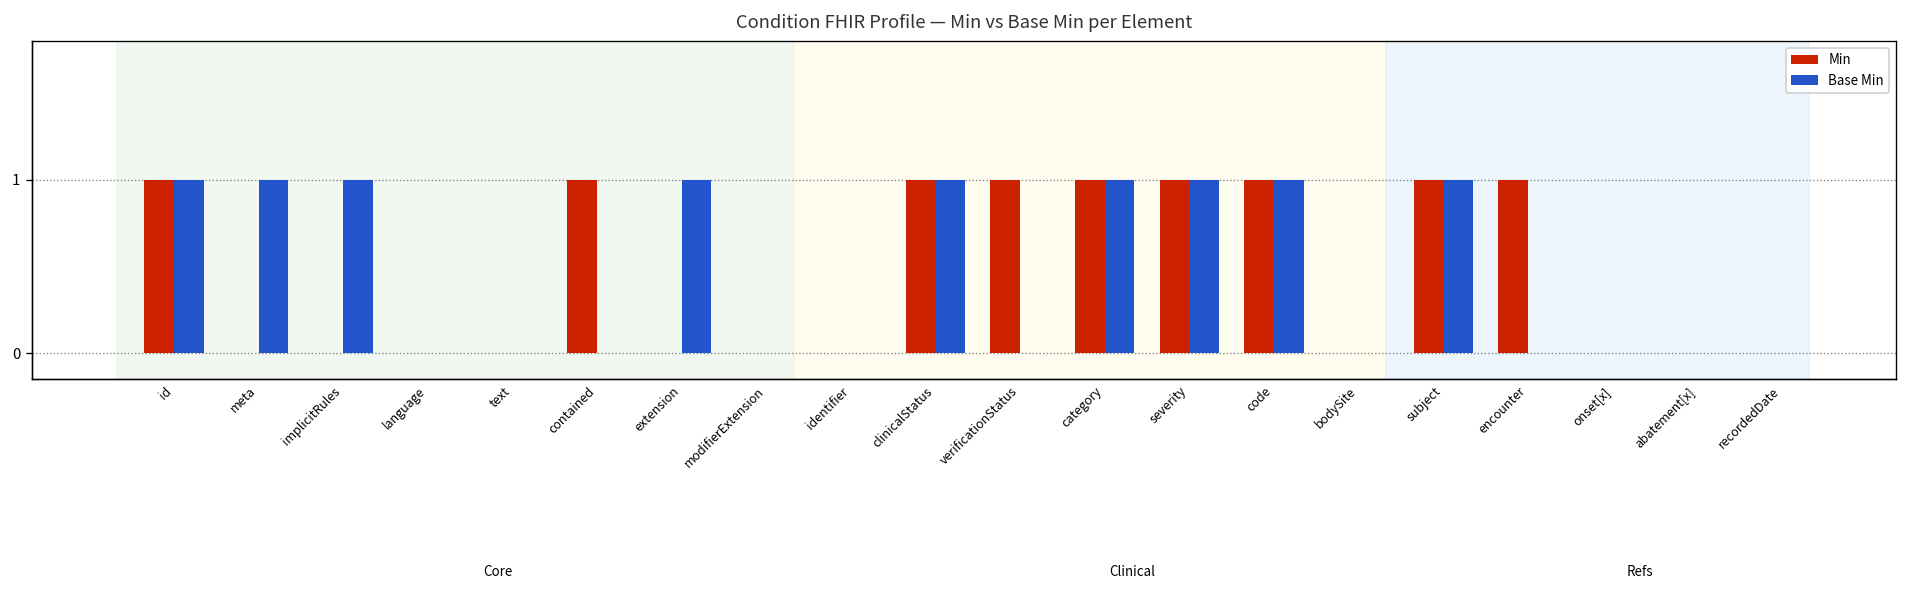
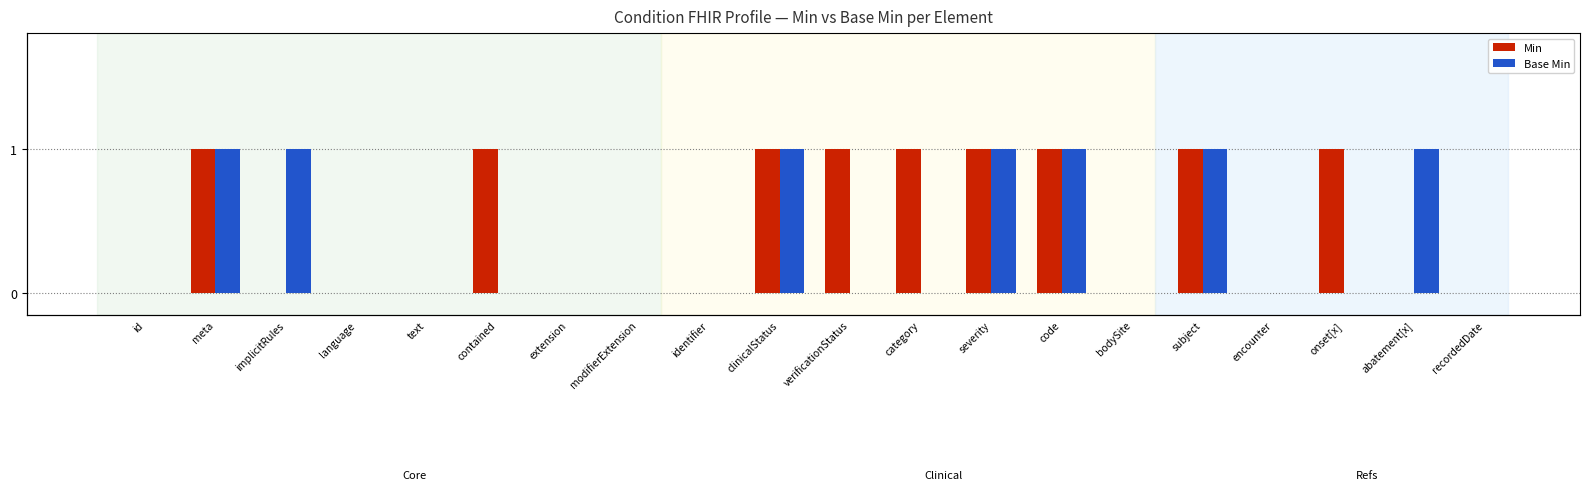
  {
    "Min": {
-     "id": 1,
-     "meta": 0,
+     "id": 0,
+     "meta": 1,
      "implicitRules": 0,
      "language": 0,
      "text": 0,
      "contained": 1,
      "extension": 0,
      "modifierExtension": 0,
      "identifier": 0,
      "clinicalStatus": 1,
      "verificationStatus": 1,
      "category": 1,
      "severity": 1,
      "code": 1,
      "bodySite": 0,
      "subject": 1,
-     "encounter": 1,
-     "onset[x]": 0,
+     "encounter": 0,
+     "onset[x]": 1,
      "abatement[x]": 0,
      "recordedDate": 0
    },
    "Base Min": {
-     "id": 1,
+     "id": 0,
      "meta": 1,
      "implicitRules": 1,
      "language": 0,
      "text": 0,
      "contained": 0,
-     "extension": 1,
+     "extension": 0,
      "modifierExtension": 0,
      "identifier": 0,
      "clinicalStatus": 1,
      "verificationStatus": 0,
-     "category": 1,
+     "category": 0,
      "severity": 1,
      "code": 1,
      "bodySite": 0,
      "subject": 1,
      "encounter": 0,
      "onset[x]": 0,
-     "abatement[x]": 0,
+     "abatement[x]": 1,
      "recordedDate": 0
    }
  }
